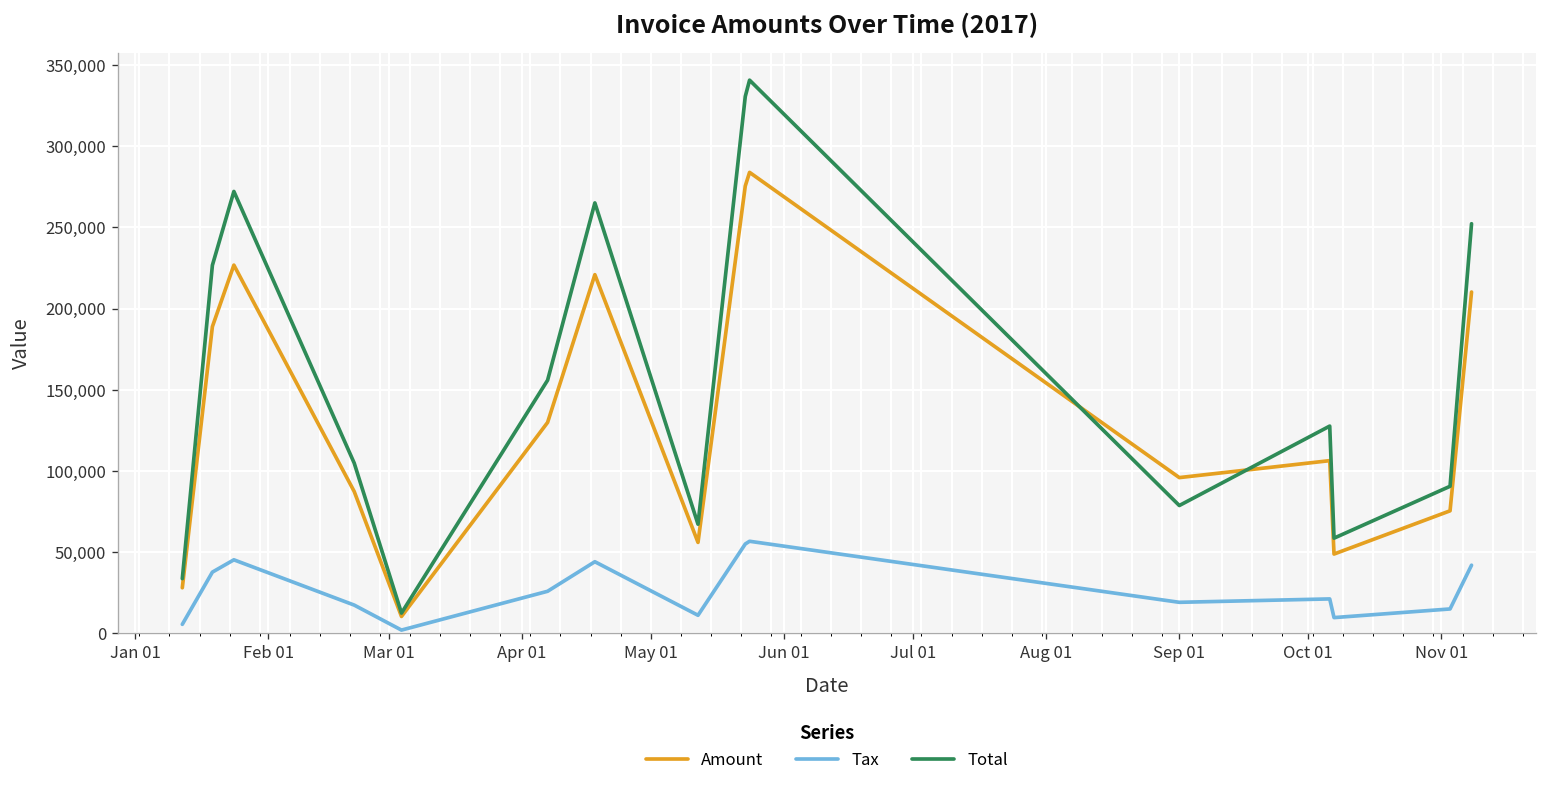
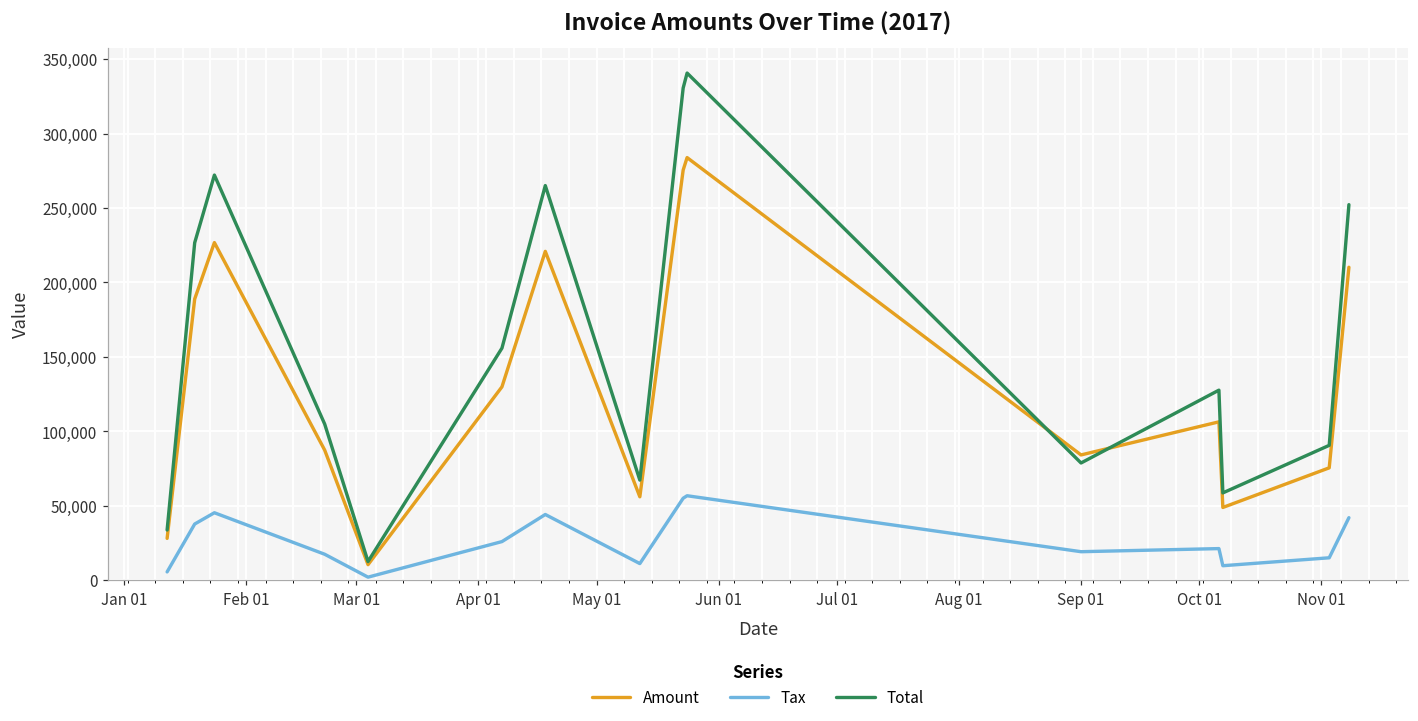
  {
    "Amount": {
-     "Sep 01": "96,000"
+     "Sep 01": "84,000"
    },
    "Tax": {
      "Sep 01": "19,000"
    },
    "Total": {
      "Sep 01": "79,000"
    }
  }
